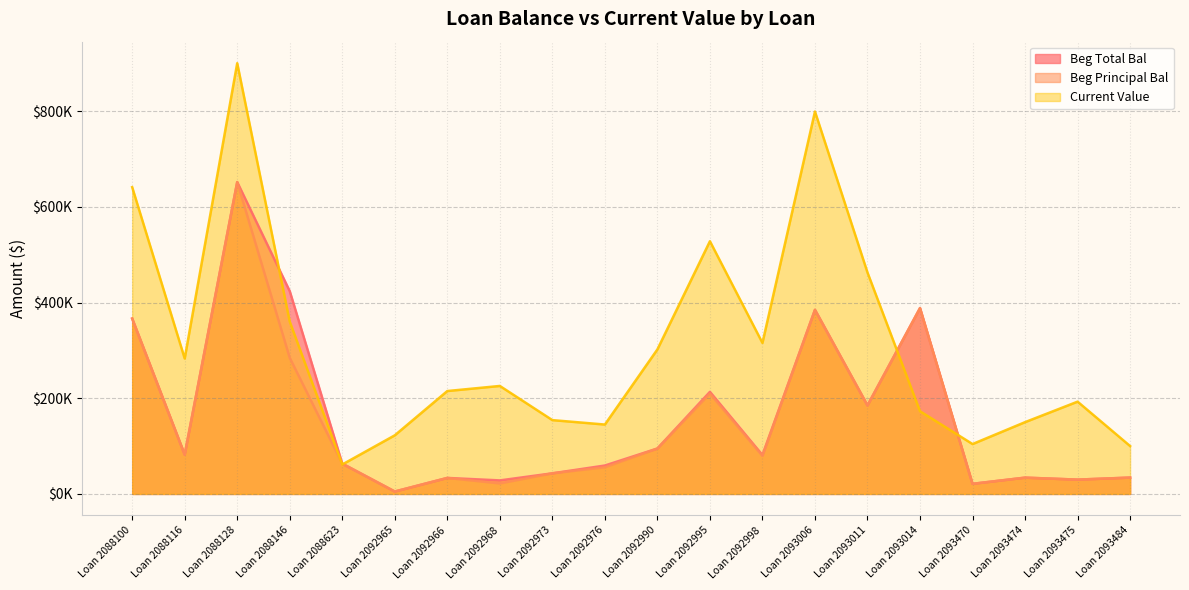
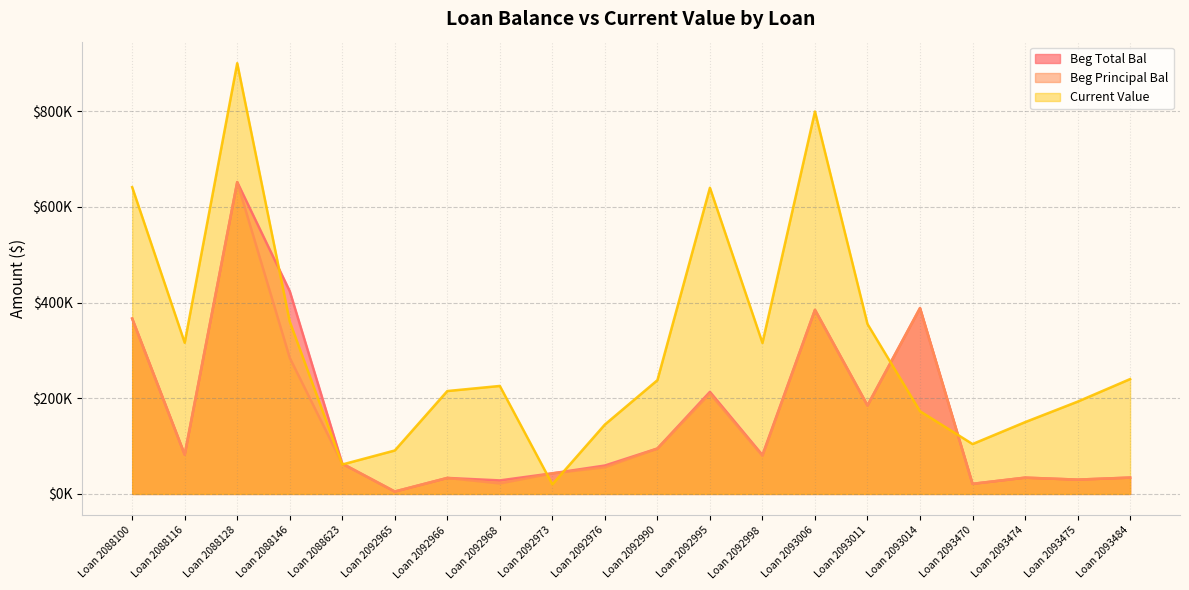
  {
    "Current Value": {
      "Loan 2088100": "$640000",
-     "Loan 2088116": "$280000",
+     "Loan 2088116": "$320000",
      "Loan 2088128": "$900000",
      "Loan 2088146": "$360000",
-     "Loan 2092965": "$120000",
+     "Loan 2092965": "$90000",
      "Loan 2092966": "$220000",
      "Loan 2092968": "$230000",
-     "Loan 2092973": "$150000",
+     "Loan 2092973": "$20000",
      "Loan 2092976": "$150000",
-     "Loan 2092990": "$300000",
-     "Loan 2092995": "$530000",
+     "Loan 2092990": "$240000",
+     "Loan 2092995": "$640000",
      "Loan 2092998": "$320000",
      "Loan 2093006": "$800000",
-     "Loan 2093011": "$460000",
+     "Loan 2093011": "$360000",
      "Loan 2093014": "$170000",
      "Loan 2093470": "$100000",
      "Loan 2093474": "$150000",
      "Loan 2093475": "$190000",
-     "Loan 2093484": "$100000"
+     "Loan 2093484": "$240000"
    }
  }
